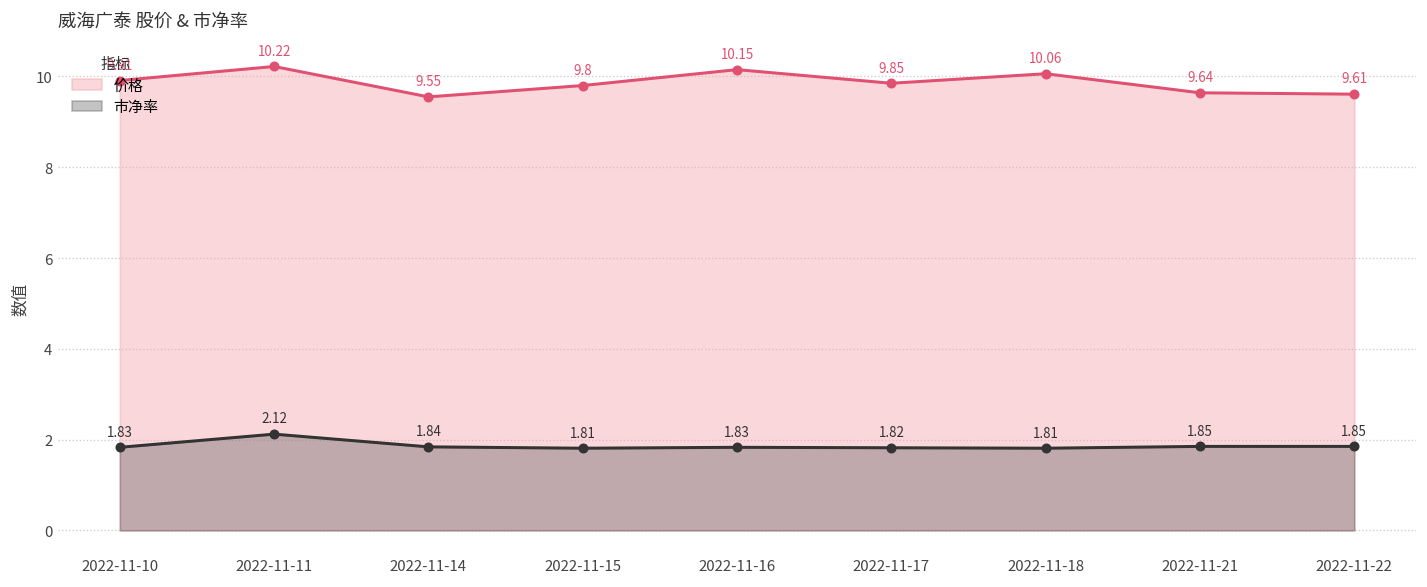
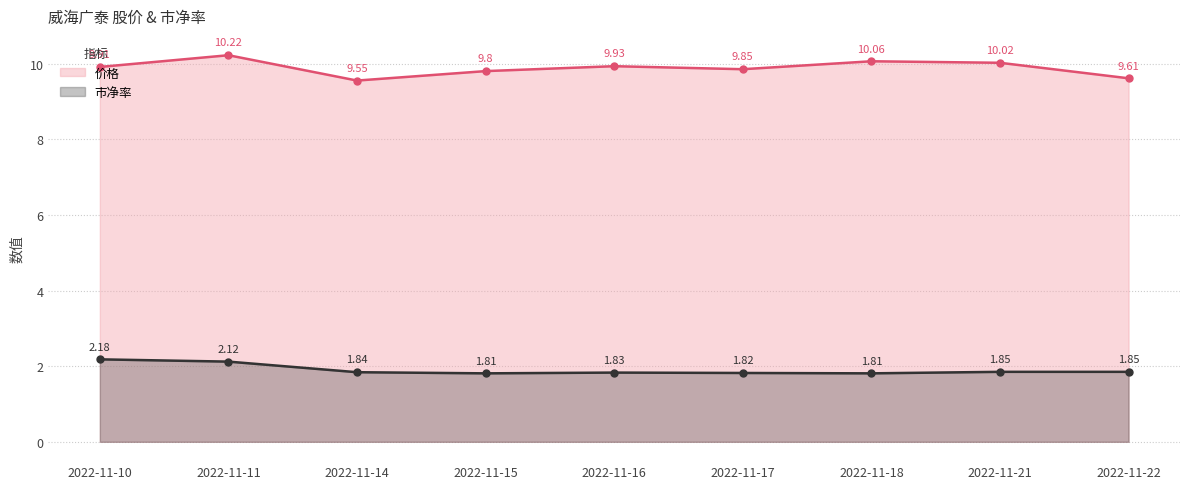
  {
    "价格": {
      "2022-11-10": 9.91,
      "2022-11-11": 10.22,
      "2022-11-14": 9.55,
      "2022-11-15": 9.8,
-     "2022-11-16": 10.15,
+     "2022-11-16": 9.93,
      "2022-11-17": 9.85,
      "2022-11-18": 10.06,
-     "2022-11-21": 9.64,
+     "2022-11-21": 10.02,
      "2022-11-22": 9.61
    },
    "市净率": {
-     "2022-11-10": 1.83,
+     "2022-11-10": 2.18,
      "2022-11-11": 2.12,
      "2022-11-14": 1.84,
      "2022-11-15": 1.81,
      "2022-11-16": 1.83,
      "2022-11-17": 1.82,
      "2022-11-18": 1.81,
      "2022-11-21": 1.85,
      "2022-11-22": 1.85
    }
  }
